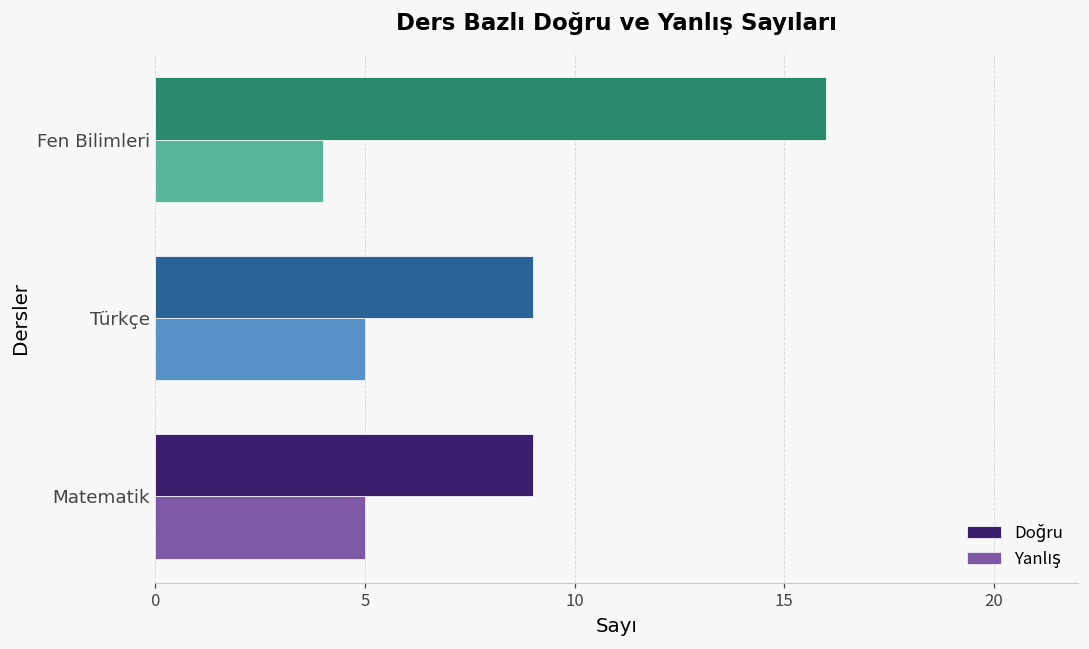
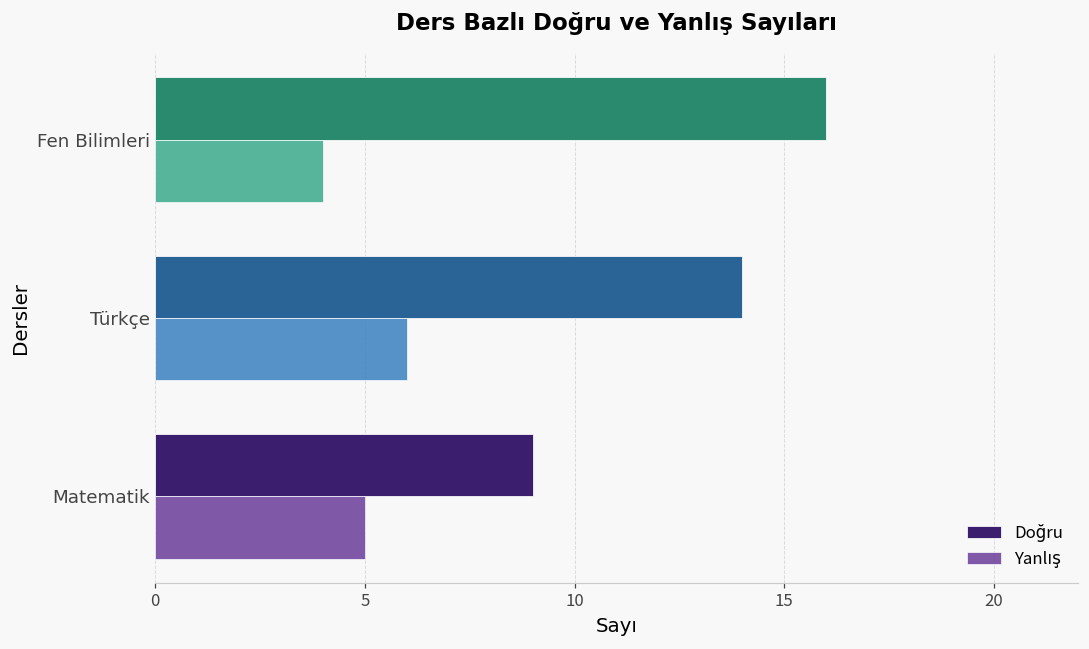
  {
    "Doğru": {
      "Fen Bilimleri": 16,
-     "Türkçe": 9,
+     "Türkçe": 14,
      "Matematik": 9
    },
    "Yanlış": {
      "Fen Bilimleri": 4,
-     "Türkçe": 5,
+     "Türkçe": 6,
      "Matematik": 5
    }
  }
